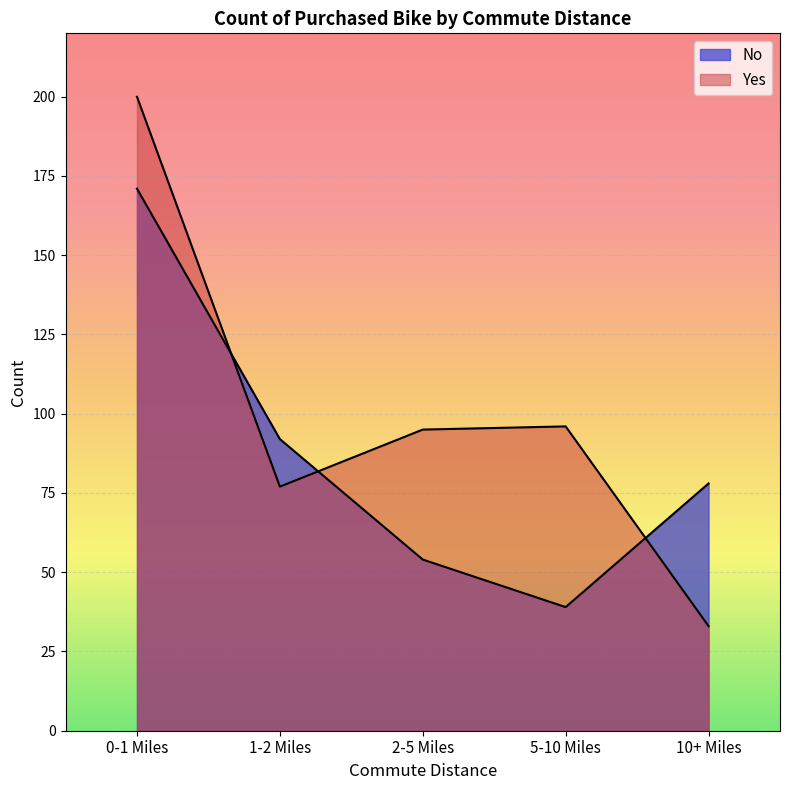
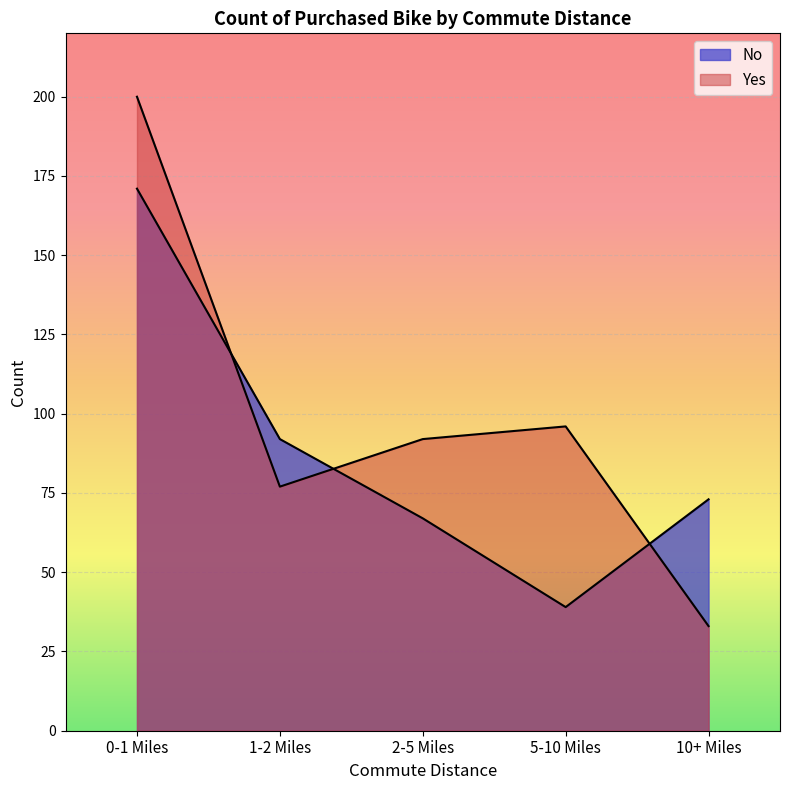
  {
    "No": {
      "0-1 Miles": 171,
      "1-2 Miles": 92,
-     "2-5 Miles": 54,
+     "2-5 Miles": 67,
      "5-10 Miles": 39,
-     "10+ Miles": 78
+     "10+ Miles": 73
    },
    "Yes": {
      "0-1 Miles": 200,
      "1-2 Miles": 77,
-     "2-5 Miles": 95,
+     "2-5 Miles": 92,
      "5-10 Miles": 96,
      "10+ Miles": 33
    }
  }
